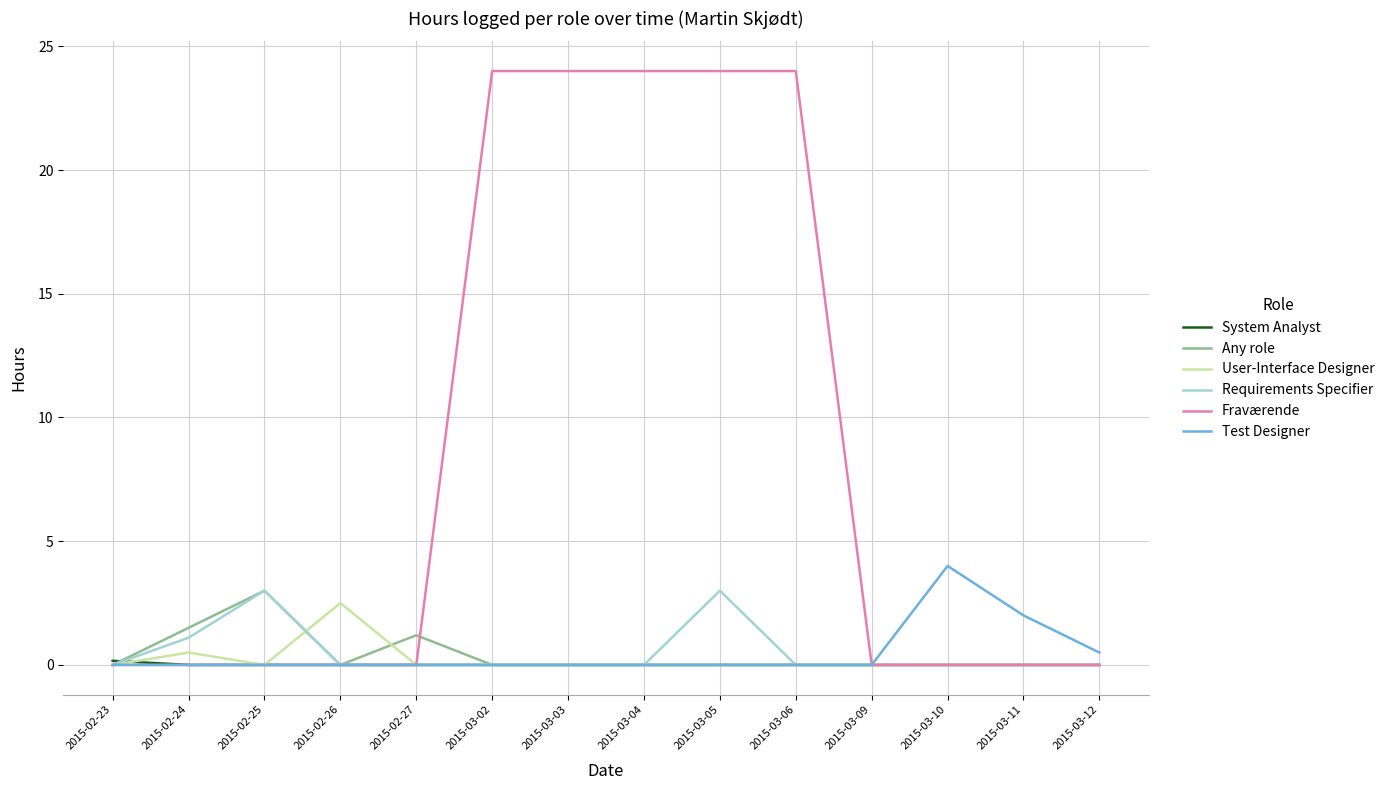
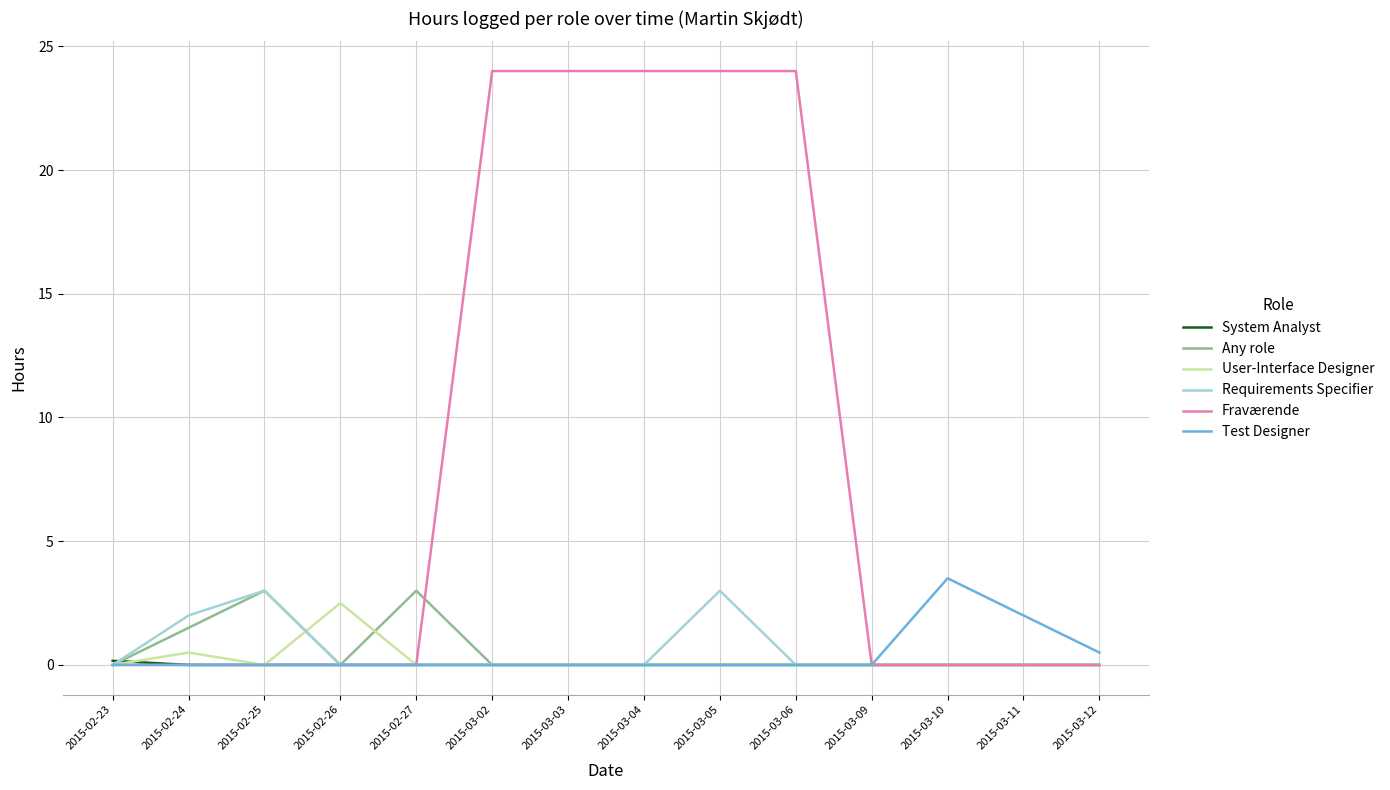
  {
    "System Analyst": {
      "2015-02-23": 0.2
    },
    "Any role": {
      "2015-02-24": 1.5,
-     "2015-02-27": 1.2
+     "2015-02-27": 3.0
    },
    "User-Interface Designer": {
      "2015-02-24": 0.5,
      "2015-02-26": 2.5
    },
    "Requirements Specifier": {
-     "2015-02-24": 1.1,
+     "2015-02-24": 2.0,
      "2015-03-05": 3.0
    },
    "Fraværende": {
      "2015-03-02": 24.0,
      "2015-03-03": 24.0,
      "2015-03-04": 24.0,
      "2015-03-05": 24.0,
      "2015-03-06": 24.0
    },
    "Test Designer": {
-     "2015-03-10": 4.0,
+     "2015-03-10": 3.5,
      "2015-03-11": 2.0,
      "2015-03-12": 0.5
    }
  }
